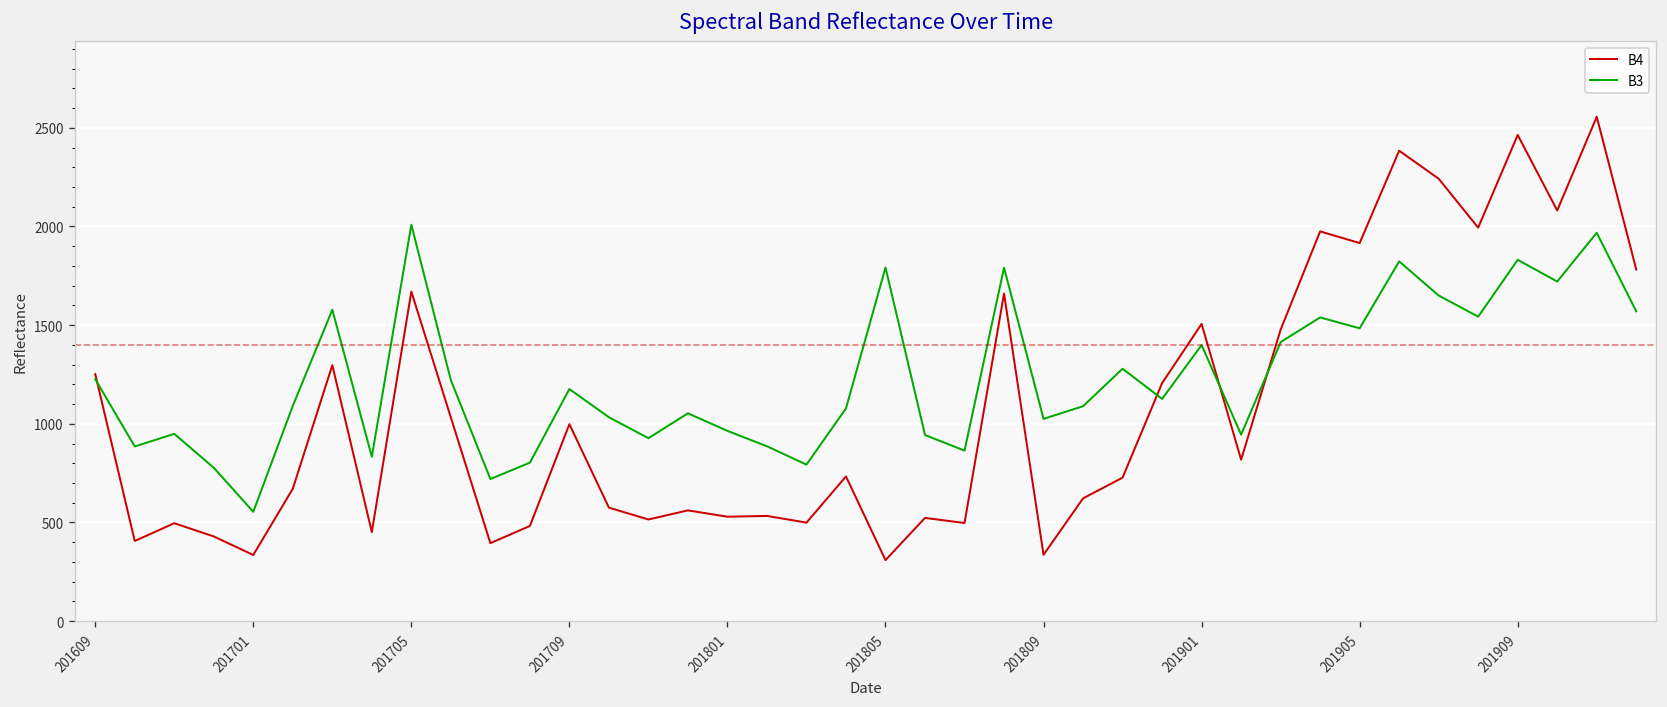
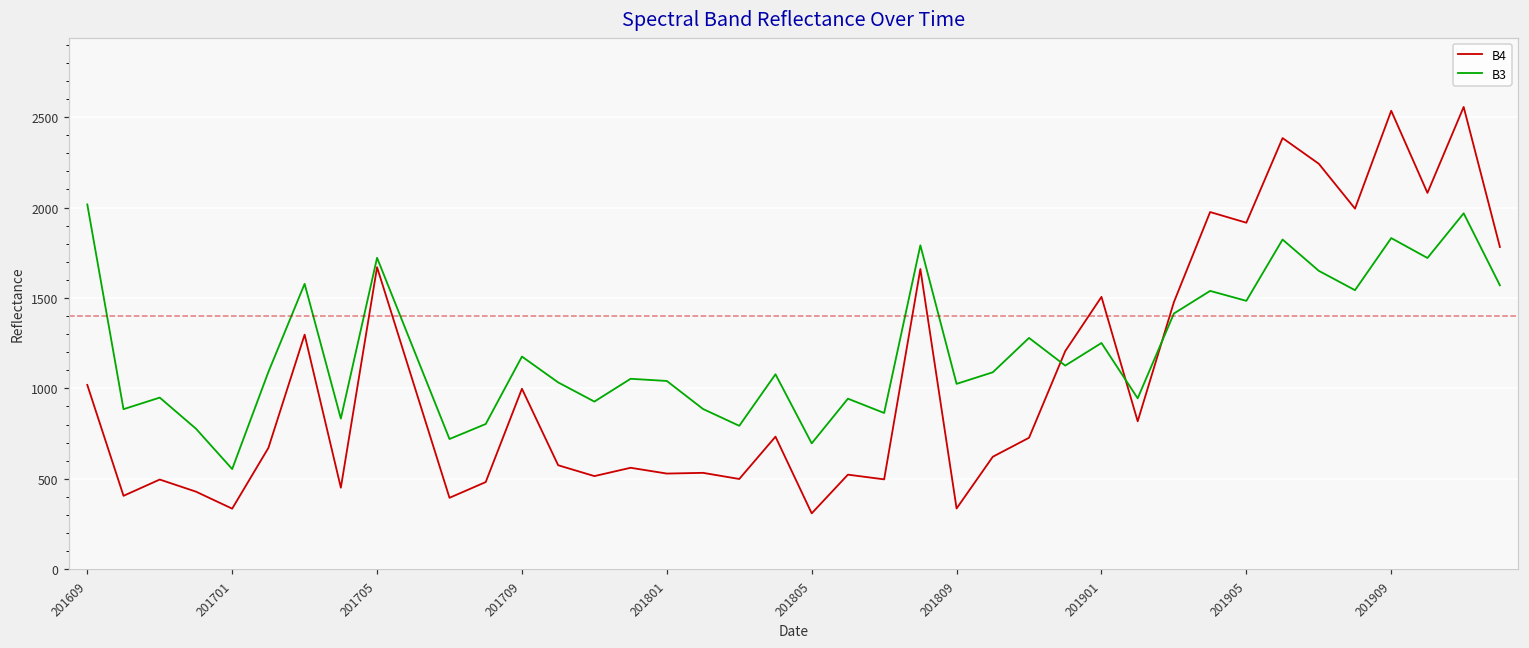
  {
    "B4": {
-     "201609": 1250,
+     "201609": 1020,
      "201701": 340,
      "201705": 1670,
      "201709": 1000,
      "201801": 530,
      "201805": 310,
      "201809": 340,
      "201901": 1510,
      "201905": 1920,
-     "201909": 2460
+     "201909": 2540
    },
    "B3": {
-     "201609": 1230,
+     "201609": 2020,
      "201701": 550,
-     "201705": 2010,
+     "201705": 1720,
      "201709": 1180,
-     "201801": 960,
-     "201805": 1790,
+     "201801": 1040,
+     "201805": 700,
      "201809": 1030,
-     "201901": 1400,
+     "201901": 1250,
      "201905": 1480,
      "201909": 1830
    }
  }
